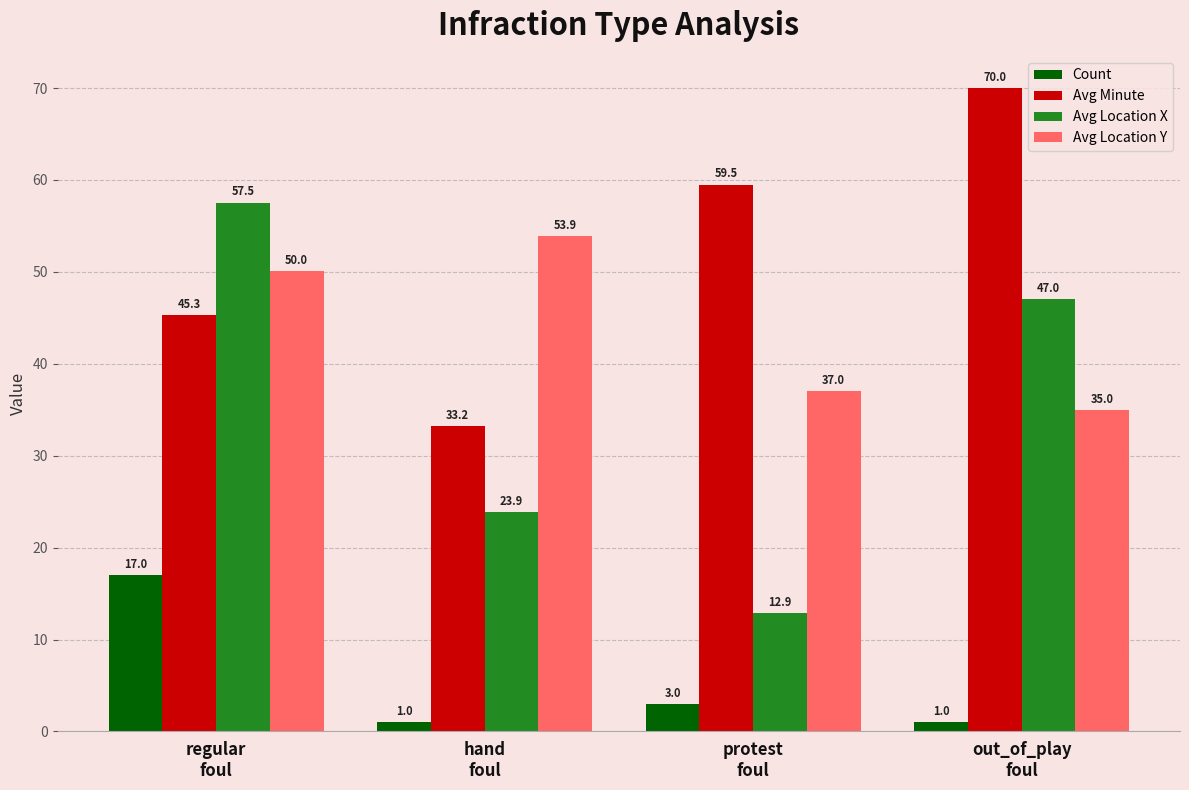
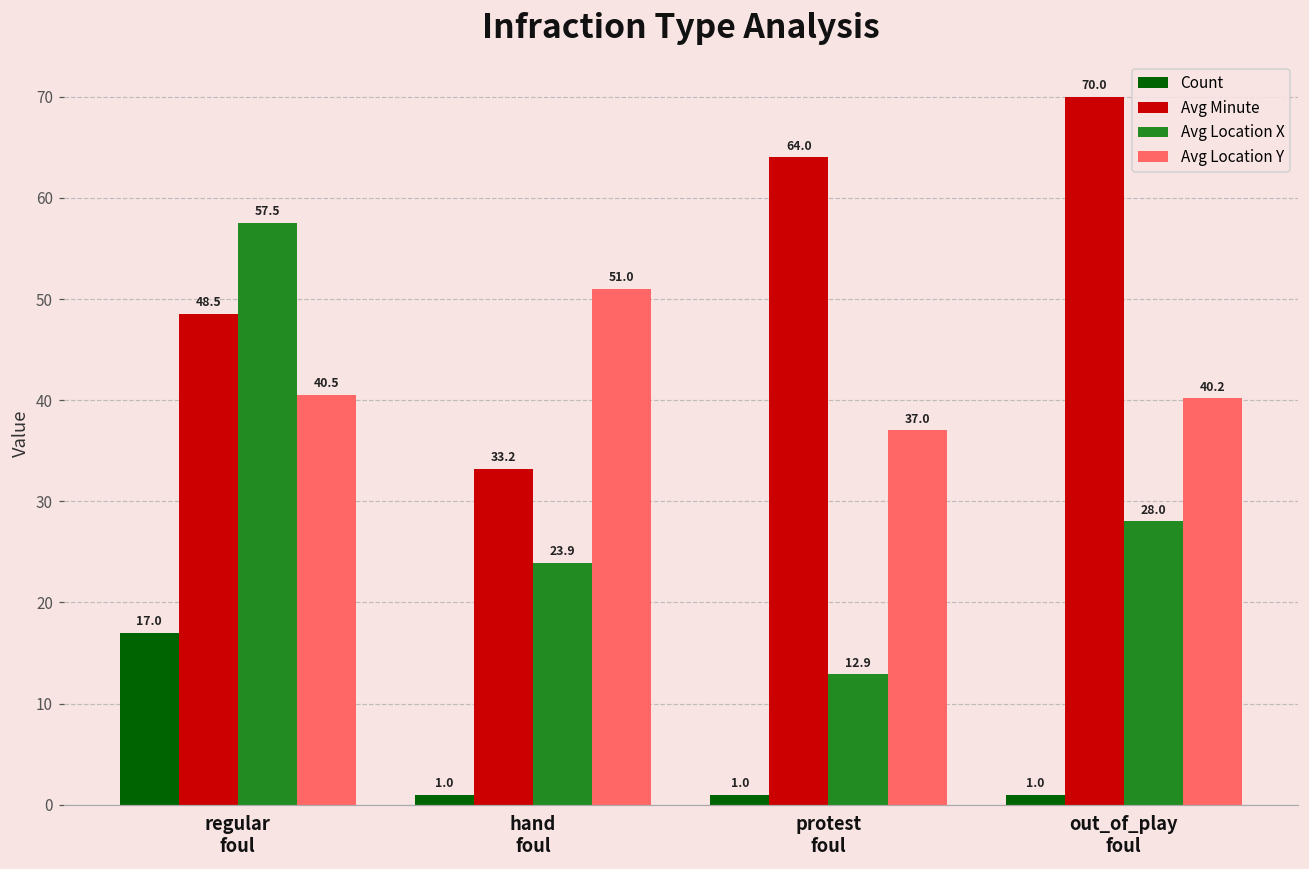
  {
    "Count": {
      "regular foul": 17.0,
      "hand foul": 1.0,
-     "protest foul": 3.0,
+     "protest foul": 1.0,
      "out_of_play foul": 1.0
    },
    "Avg Minute": {
-     "regular foul": 45.3,
+     "regular foul": 48.5,
      "hand foul": 33.2,
-     "protest foul": 59.5,
+     "protest foul": 64.0,
      "out_of_play foul": 70.0
    },
    "Avg Location X": {
      "regular foul": 57.5,
      "hand foul": 23.9,
      "protest foul": 12.9,
-     "out_of_play foul": 47.0
+     "out_of_play foul": 28.0
    },
    "Avg Location Y": {
-     "regular foul": 50.0,
-     "hand foul": 53.9,
+     "regular foul": 40.5,
+     "hand foul": 51.0,
      "protest foul": 37.0,
-     "out_of_play foul": 35.0
+     "out_of_play foul": 40.2
    }
  }
